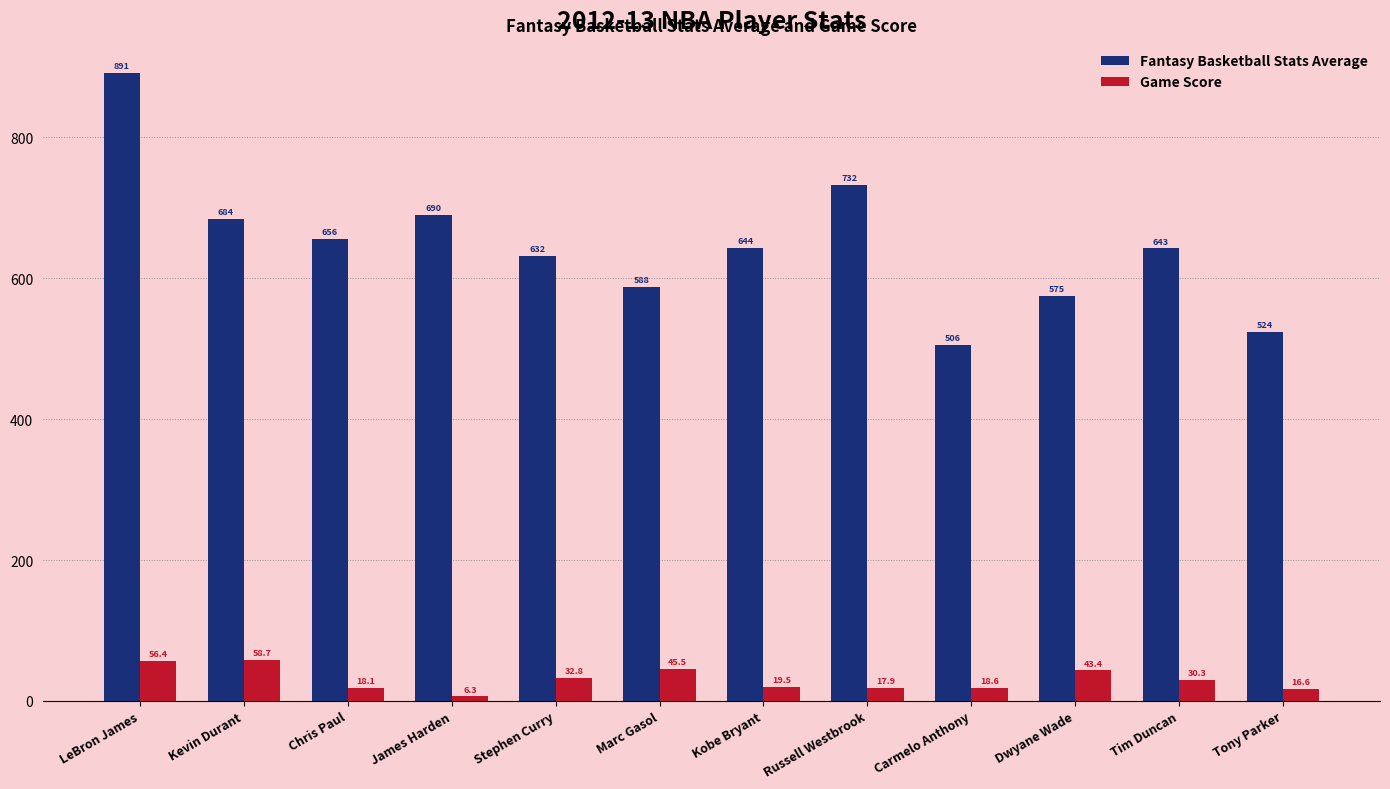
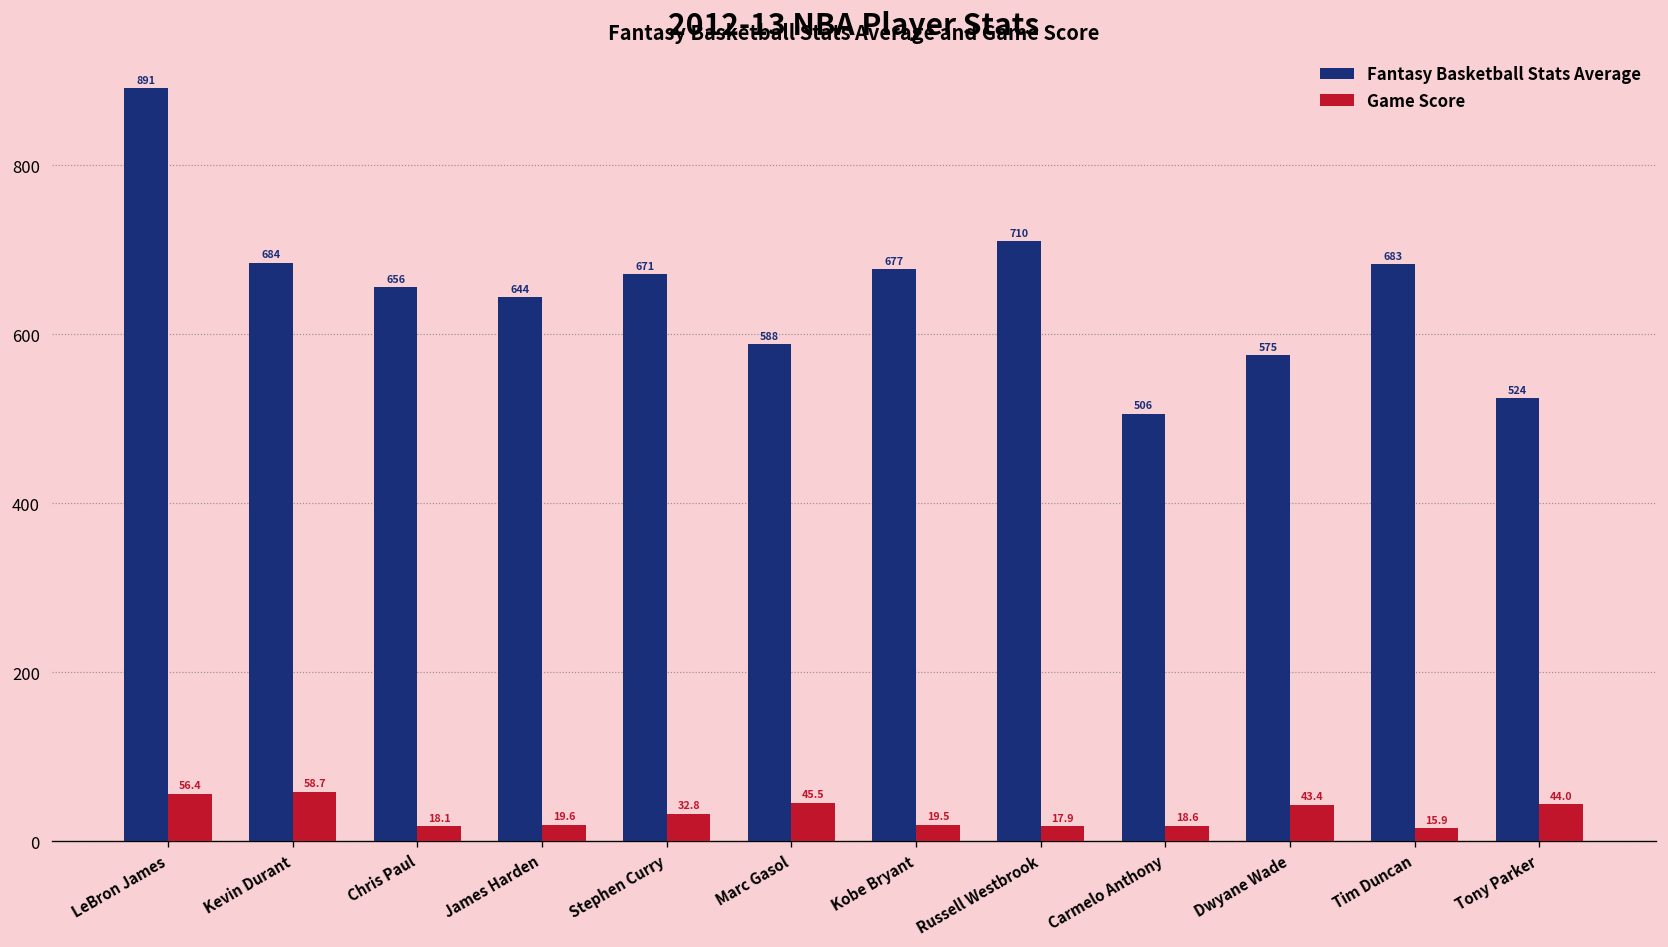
  {
    "Fantasy Basketball Stats Average": {
      "LeBron James": 891,
      "Kevin Durant": 684,
      "Chris Paul": 656,
-     "James Harden": 690,
-     "Stephen Curry": 632,
+     "James Harden": 644,
+     "Stephen Curry": 671,
      "Marc Gasol": 588,
-     "Kobe Bryant": 644,
-     "Russell Westbrook": 732,
+     "Kobe Bryant": 677,
+     "Russell Westbrook": 710,
      "Carmelo Anthony": 506,
      "Dwyane Wade": 575,
-     "Tim Duncan": 643,
+     "Tim Duncan": 683,
      "Tony Parker": 524
    },
    "Game Score": {
      "LeBron James": 56.4,
      "Kevin Durant": 58.7,
      "Chris Paul": 18.1,
-     "James Harden": 6.3,
+     "James Harden": 19.6,
      "Stephen Curry": 32.8,
      "Marc Gasol": 45.5,
      "Kobe Bryant": 19.5,
      "Russell Westbrook": 17.9,
      "Carmelo Anthony": 18.6,
      "Dwyane Wade": 43.4,
-     "Tim Duncan": 30.3,
-     "Tony Parker": 16.6
+     "Tim Duncan": 15.9,
+     "Tony Parker": 44.0
    }
  }
